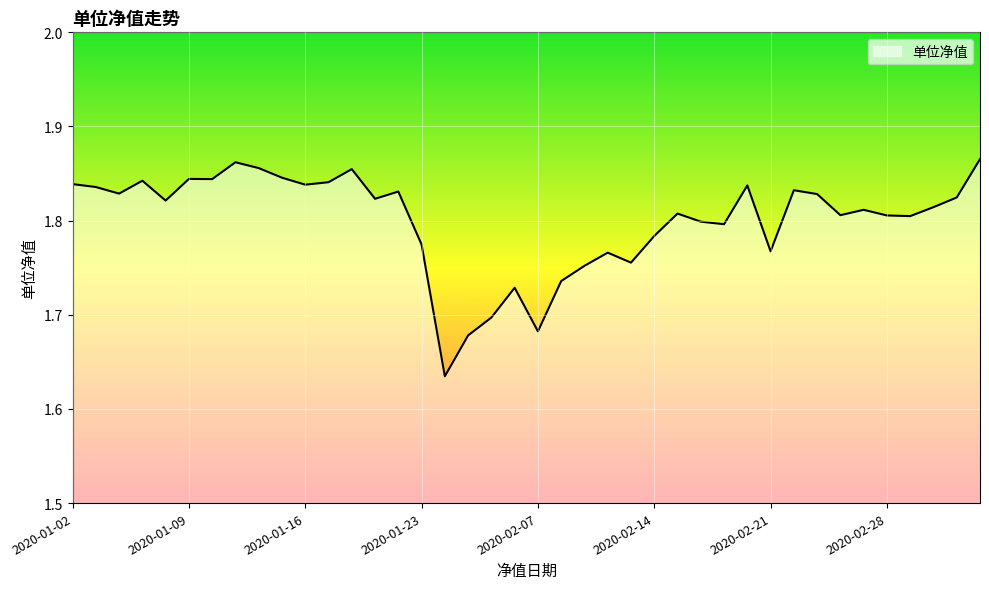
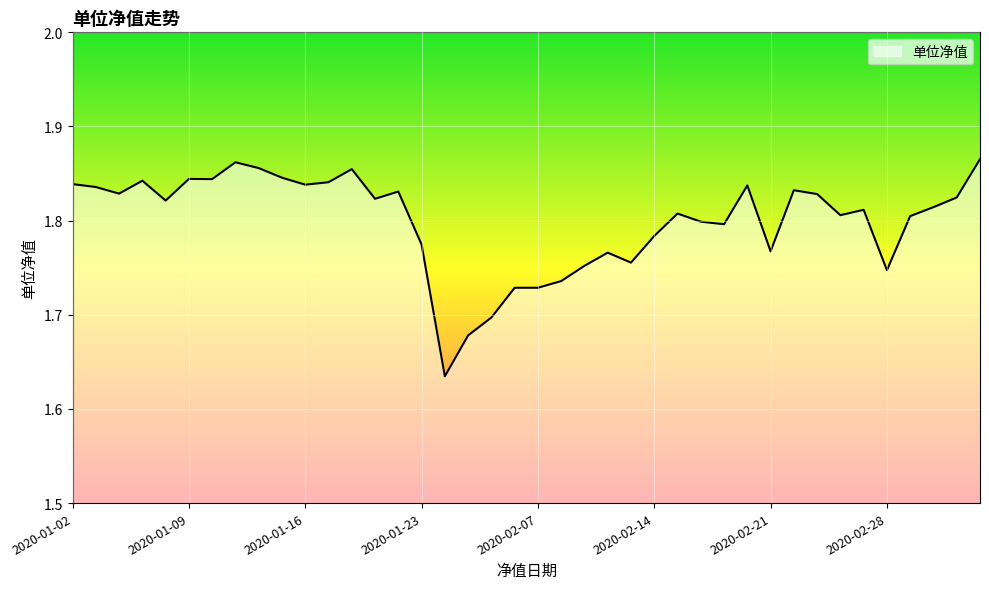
  {
    "2020-01-02": 1.84,
    "2020-01-09": 1.84,
    "2020-01-16": 1.84,
    "2020-01-23": 1.77,
-   "2020-02-07": 1.68,
+   "2020-02-07": 1.73,
    "2020-02-14": 1.78,
    "2020-02-21": 1.77,
-   "2020-02-28": 1.81
+   "2020-02-28": 1.75
  }
